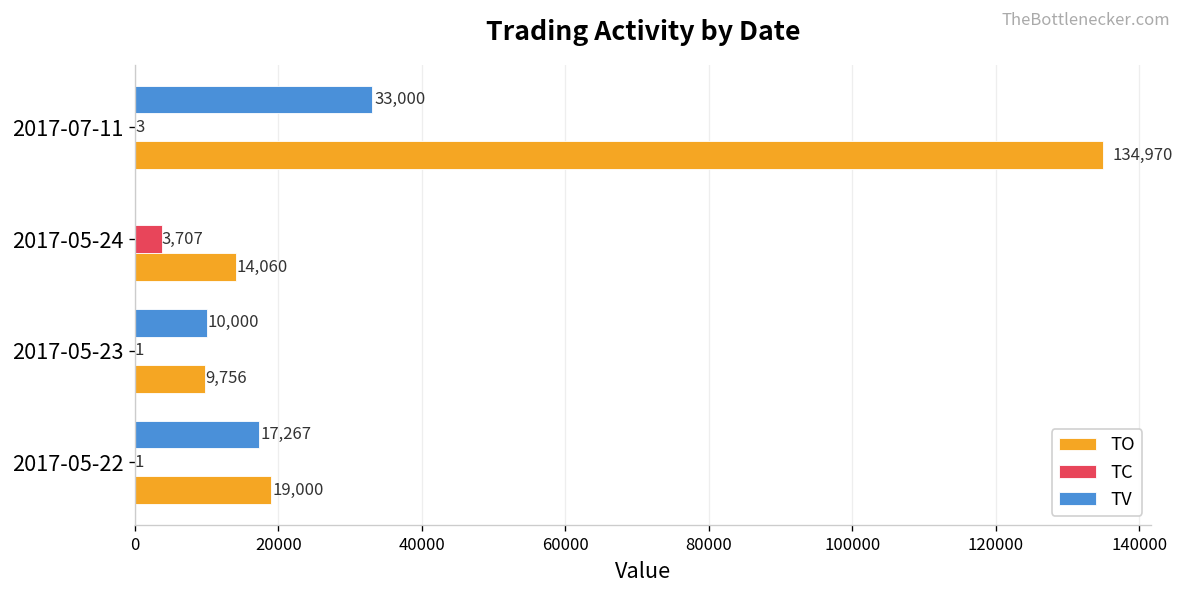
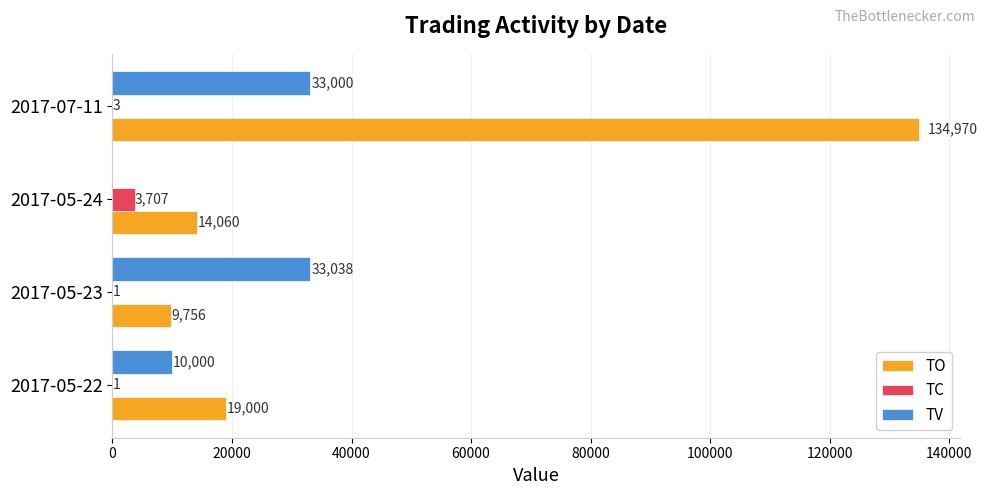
  {
    "TO": {
      "2017-07-11": "134,970",
      "2017-05-24": "14,060",
      "2017-05-23": "9,756",
      "2017-05-22": "19,000"
    },
    "TC": {
      "2017-07-11": "3",
      "2017-05-24": "3,707",
      "2017-05-23": "1",
      "2017-05-22": "1"
    },
    "TV": {
      "2017-07-11": "33,000",
-     "2017-05-23": "10,000",
-     "2017-05-22": "17,267"
+     "2017-05-23": "33,038",
+     "2017-05-22": "10,000"
    }
  }
